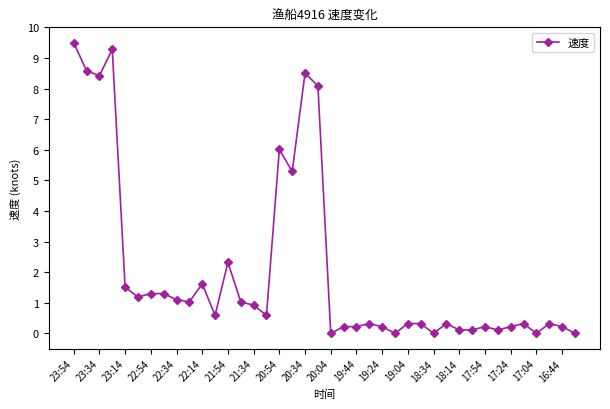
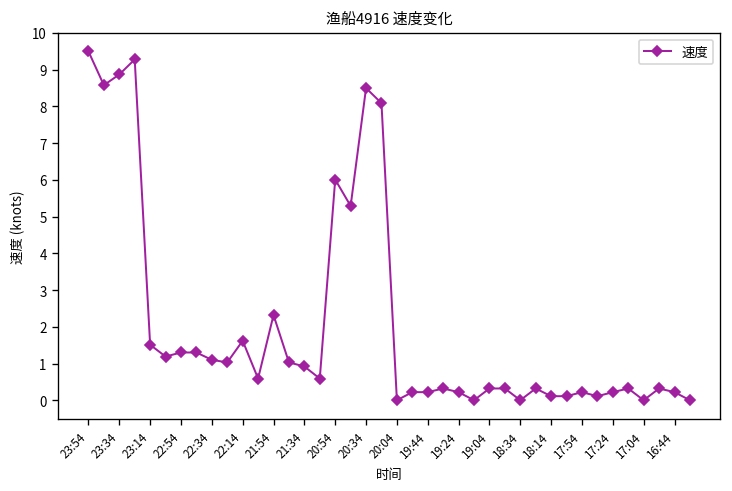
  {
    "23:54": 9.5,
-   "23:34": 8.4,
+   "23:34": 8.9,
    "23:14": 1.5,
    "22:54": 1.3,
    "22:34": 1.1,
    "22:14": 1.6,
    "21:54": 2.3,
    "21:34": 0.9,
    "20:54": 6.0,
    "20:34": 8.5,
    "20:04": 0.0,
    "19:44": 0.2,
    "19:24": 0.2,
    "19:04": 0.3,
    "18:34": 0.0,
    "18:14": 0.1,
    "17:54": 0.2,
    "17:24": 0.2,
    "17:04": 0.0,
    "16:44": 0.2
  }
